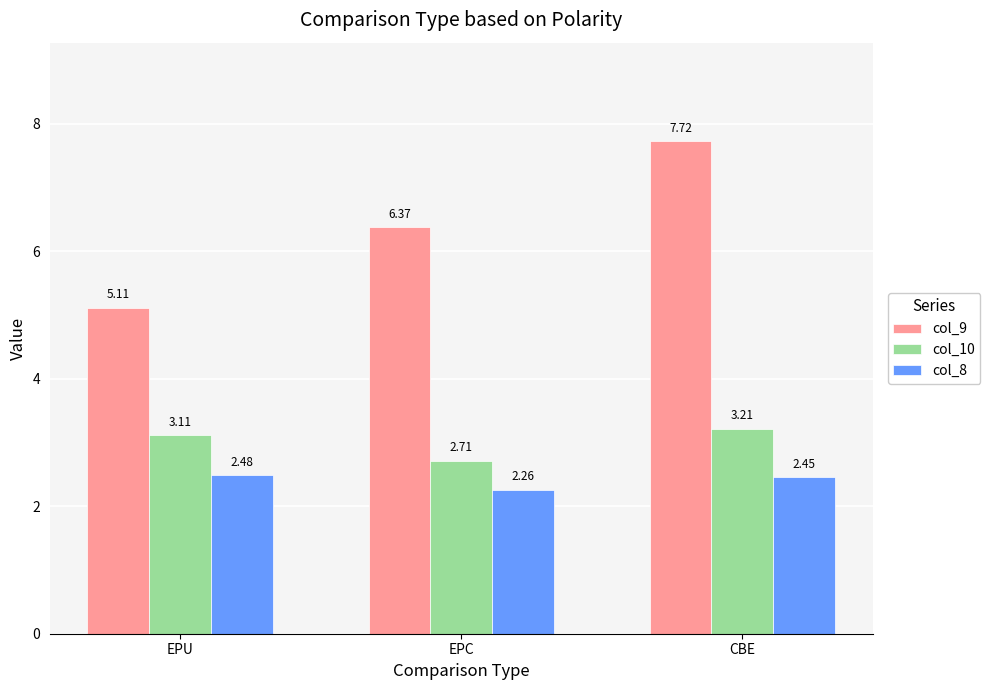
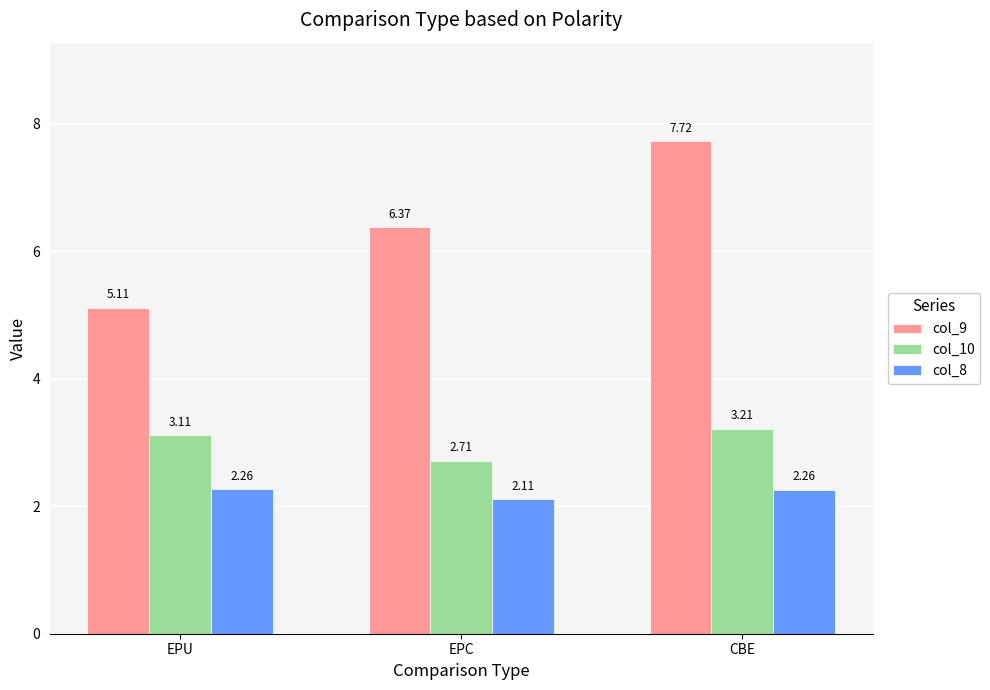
  {
    "col_9": {
      "EPU": 5.11,
      "EPC": 6.37,
      "CBE": 7.72
    },
    "col_10": {
      "EPU": 3.11,
      "EPC": 2.71,
      "CBE": 3.21
    },
    "col_8": {
-     "EPU": 2.48,
-     "EPC": 2.26,
-     "CBE": 2.45
+     "EPU": 2.26,
+     "EPC": 2.11,
+     "CBE": 2.26
    }
  }
